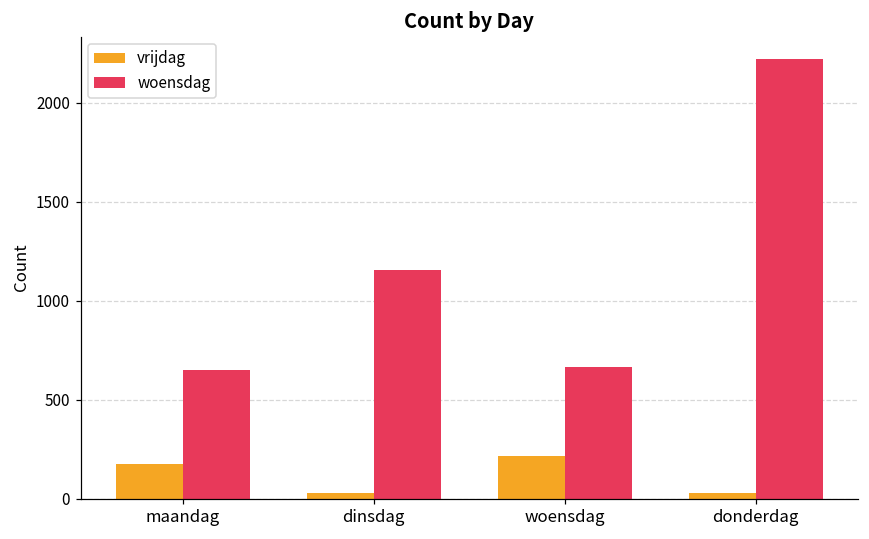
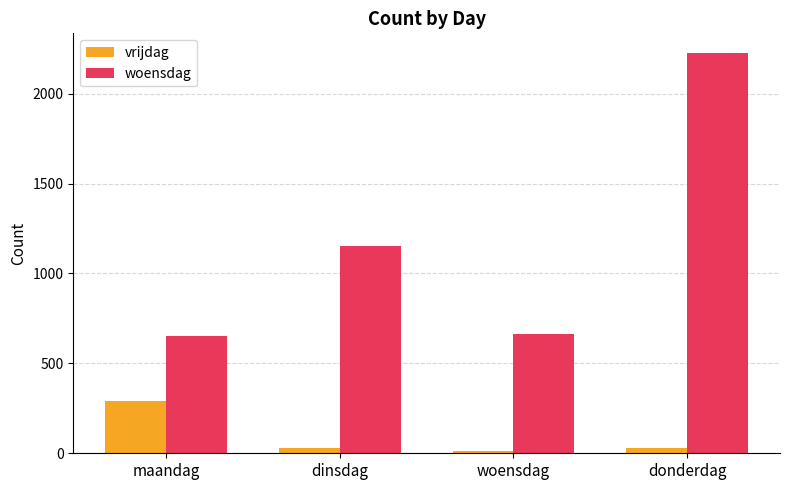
  {
    "vrijdag": {
-     "maandag": 180,
+     "maandag": 290,
      "dinsdag": 30,
-     "woensdag": 210,
+     "woensdag": 10,
      "donderdag": 30
    },
    "woensdag": {
      "maandag": 650,
      "dinsdag": 1150,
      "woensdag": 670,
      "donderdag": 2220
    }
  }
